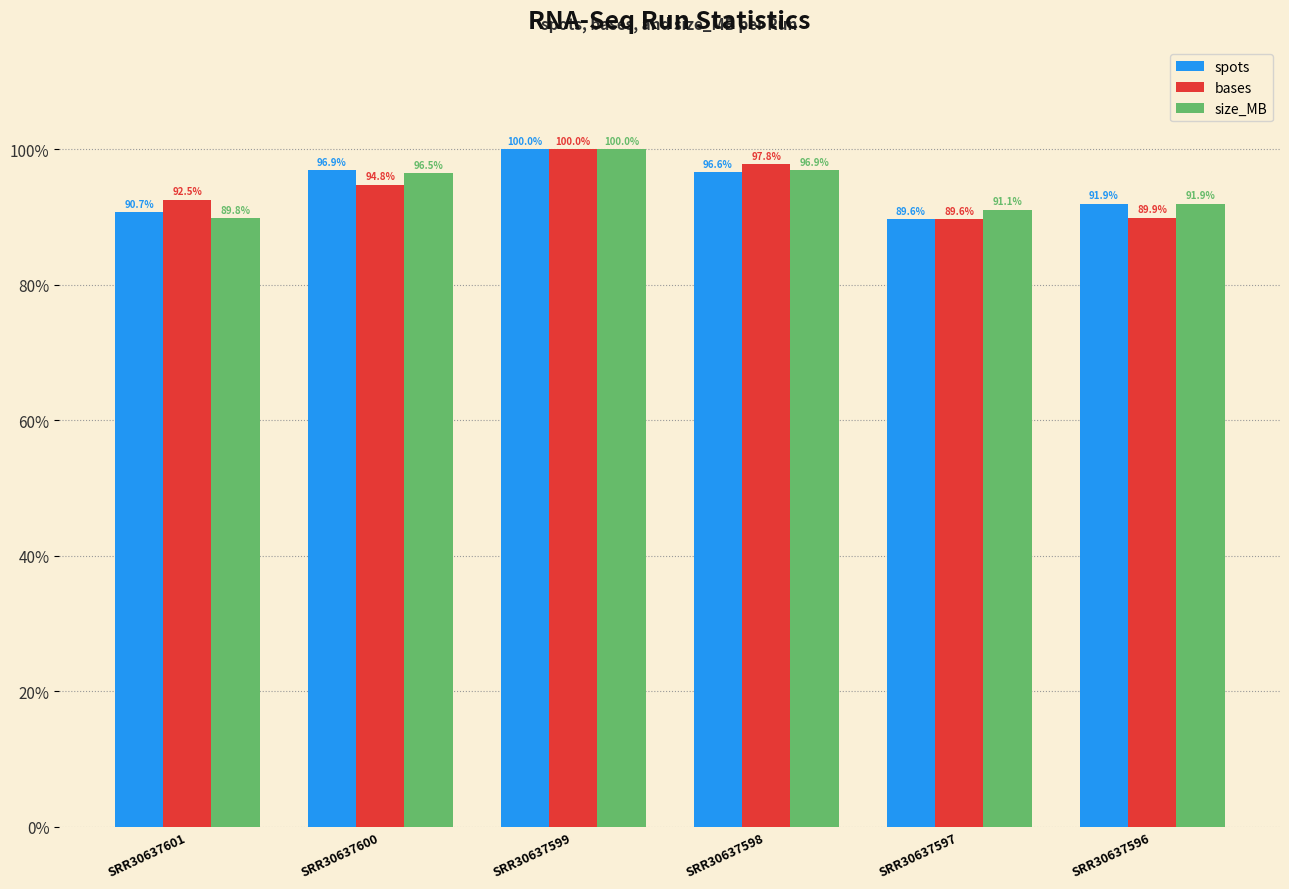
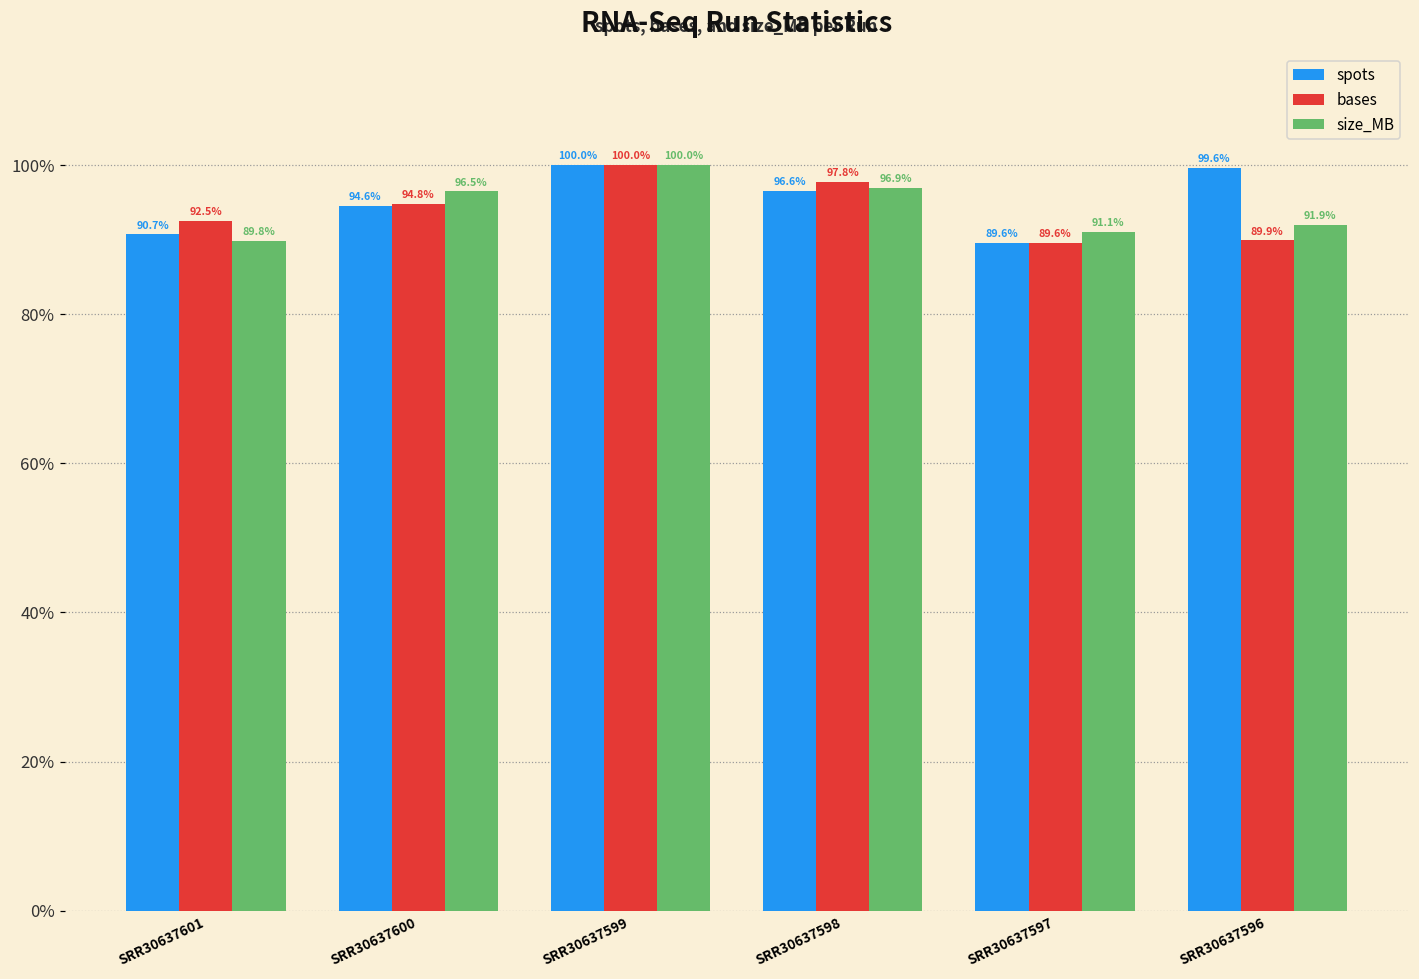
  {
    "spots": {
      "SRR30637601": "90.7%",
-     "SRR30637600": "96.9%",
+     "SRR30637600": "94.6%",
      "SRR30637599": "100.0%",
      "SRR30637598": "96.6%",
      "SRR30637597": "89.6%",
-     "SRR30637596": "91.9%"
+     "SRR30637596": "99.6%"
    },
    "bases": {
      "SRR30637601": "92.5%",
      "SRR30637600": "94.8%",
      "SRR30637599": "100.0%",
      "SRR30637598": "97.8%",
      "SRR30637597": "89.6%",
      "SRR30637596": "89.9%"
    },
    "size_MB": {
      "SRR30637601": "89.8%",
      "SRR30637600": "96.5%",
      "SRR30637599": "100.0%",
      "SRR30637598": "96.9%",
      "SRR30637597": "91.1%",
      "SRR30637596": "91.9%"
    }
  }
